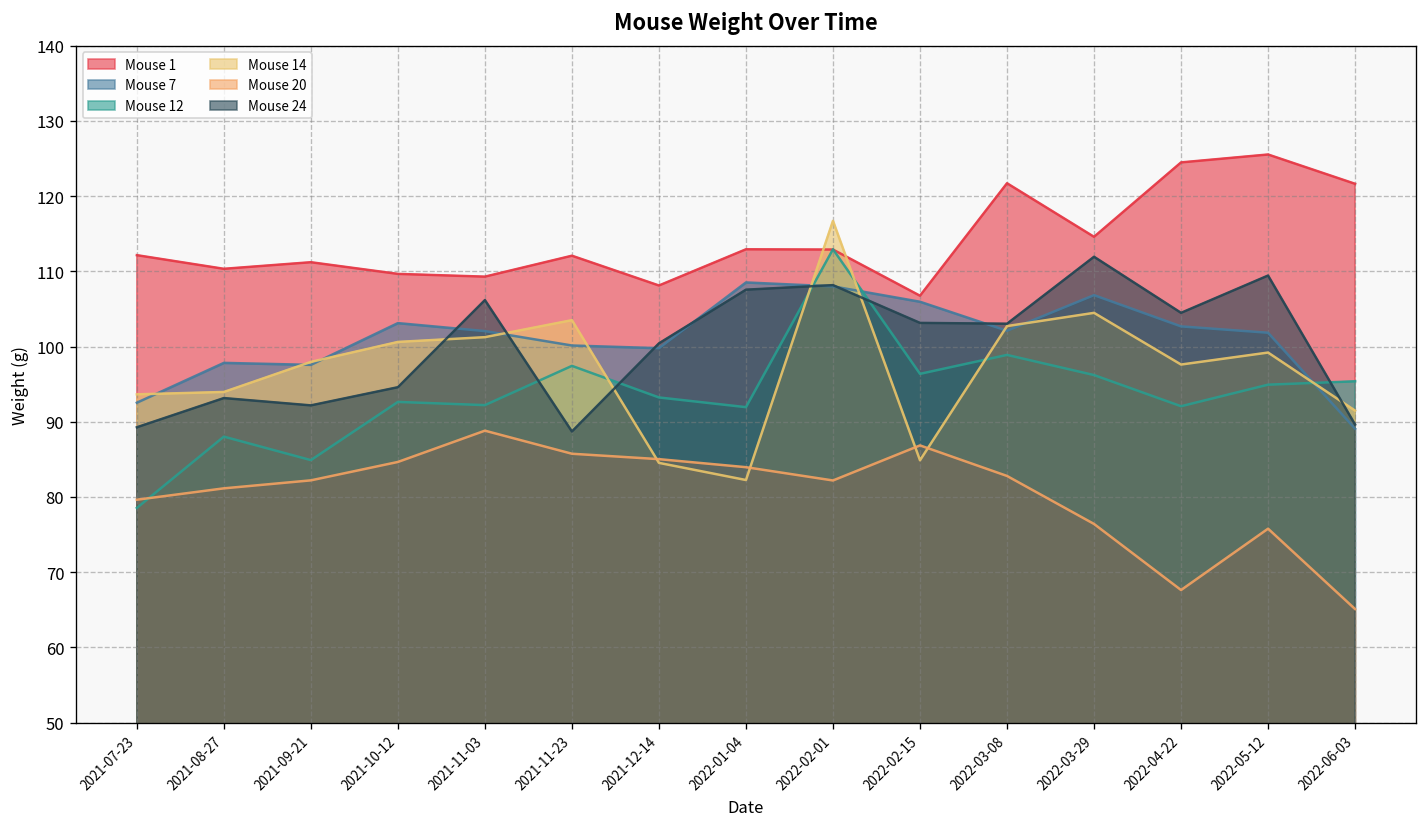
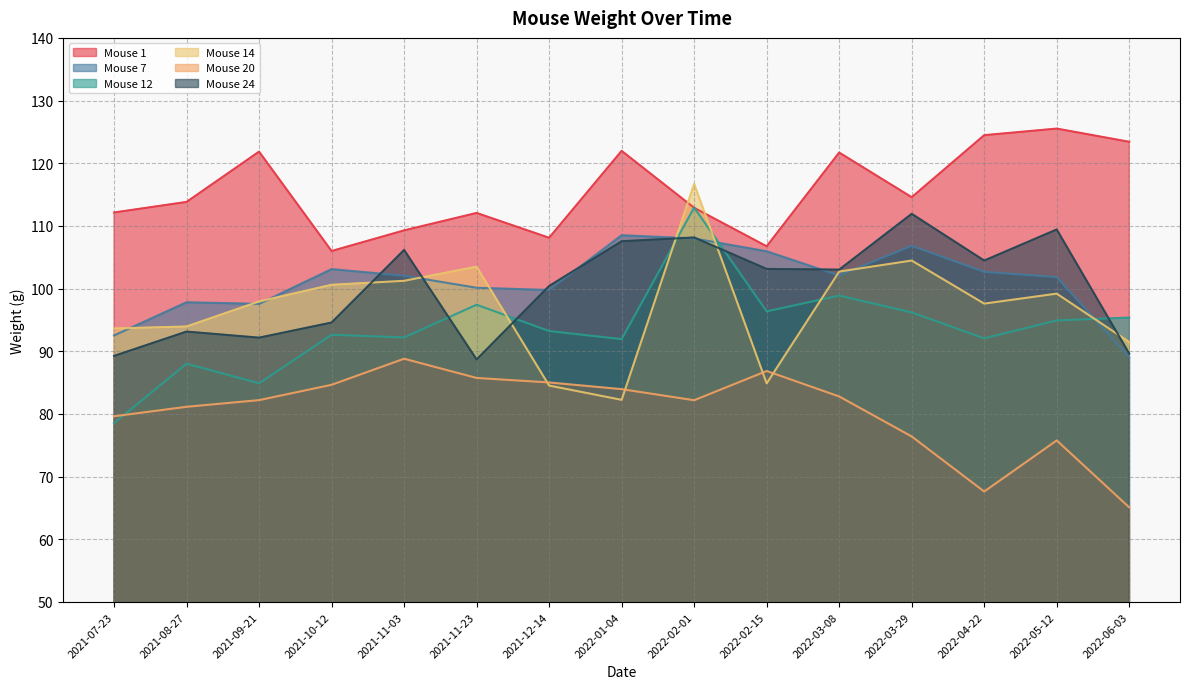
  {
    "Mouse 1": {
      "2021-07-23": 112,
-     "2021-08-27": 110,
-     "2021-09-21": 111,
-     "2021-10-12": 110,
+     "2021-08-27": 114,
+     "2021-09-21": 122,
+     "2021-10-12": 106,
      "2021-11-03": 109,
      "2021-11-23": 112,
      "2021-12-14": 108,
-     "2022-01-04": 113,
+     "2022-01-04": 122,
      "2022-02-15": 107,
      "2022-03-08": 122,
      "2022-03-29": 115,
      "2022-04-22": 124,
      "2022-05-12": 126,
-     "2022-06-03": 122
+     "2022-06-03": 123
    },
    "Mouse 24": {
      "2021-07-23": 89,
      "2021-08-27": 93,
      "2021-09-21": 92,
      "2021-10-12": 95,
      "2021-11-03": 106,
      "2021-11-23": 89,
      "2021-12-14": 100,
      "2022-01-04": 108,
      "2022-02-15": 103,
      "2022-03-29": 112,
      "2022-04-22": 104,
      "2022-05-12": 109,
      "2022-06-03": 90
    }
  }
